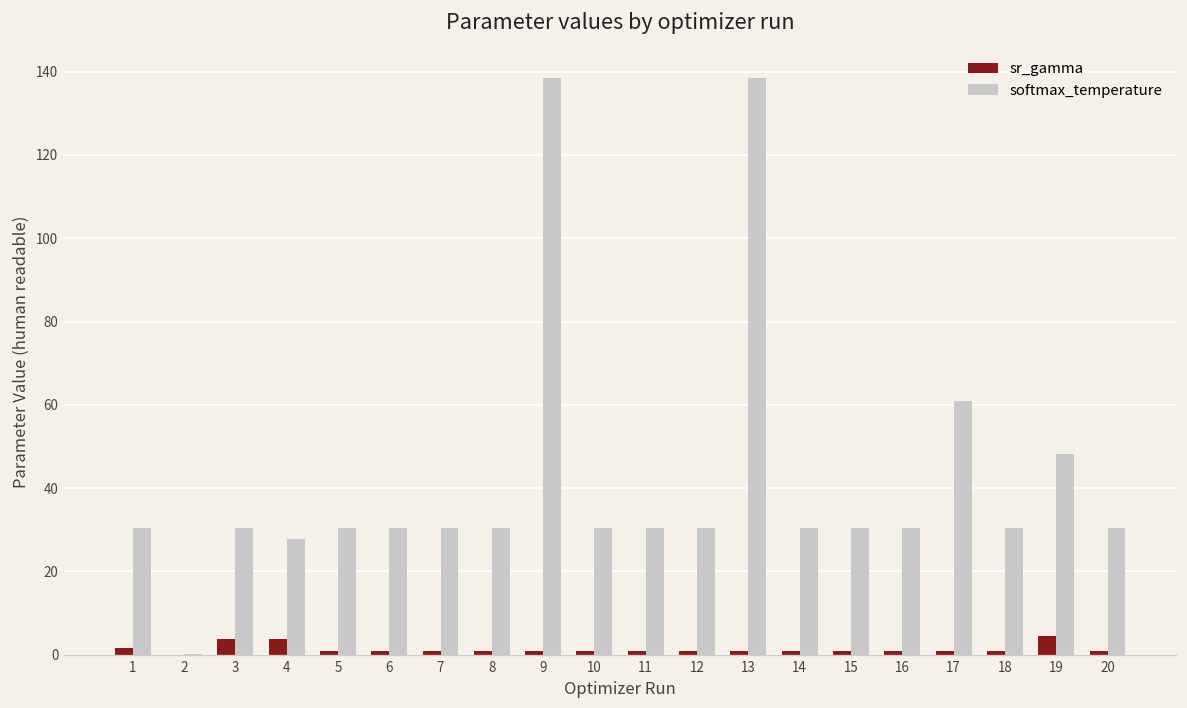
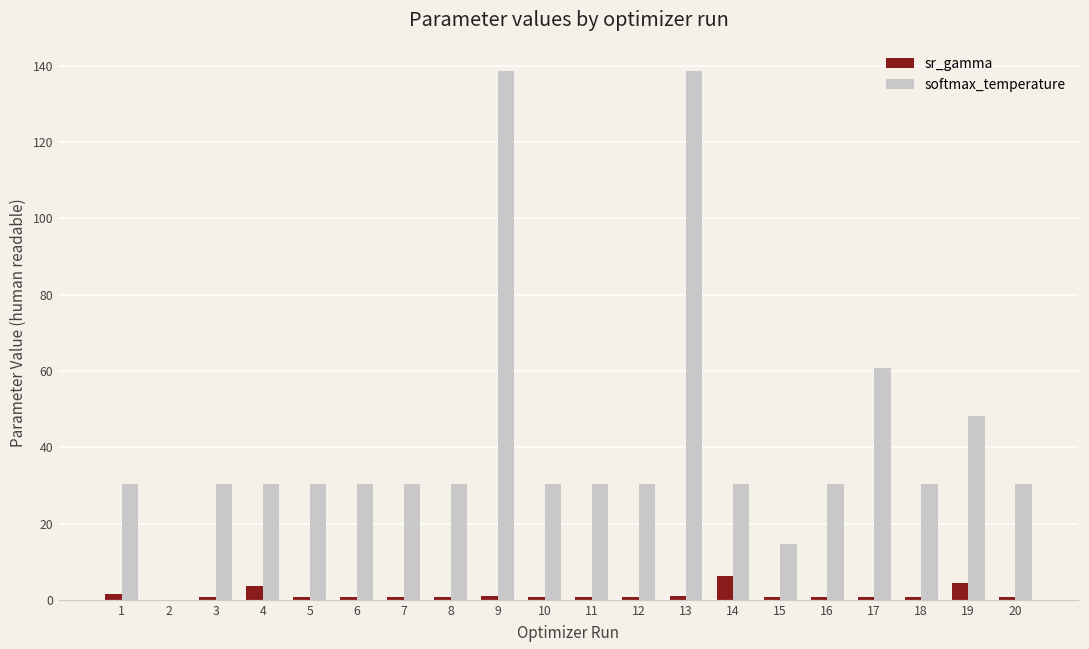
  {
    "sr_gamma": {
      "1": 2,
-     "3": 4,
+     "3": 1,
      "4": 4,
      "5": 1,
      "6": 1,
      "7": 1,
      "8": 1,
      "9": 1,
      "10": 1,
      "11": 1,
      "12": 1,
      "13": 1,
-     "14": 1,
+     "14": 6,
      "15": 1,
      "16": 1,
      "17": 1,
      "18": 1,
      "19": 5,
      "20": 1
    },
    "softmax_temperature": {
      "1": 30,
      "3": 30,
-     "4": 28,
+     "4": 30,
      "5": 30,
      "6": 30,
      "7": 30,
      "8": 30,
      "9": 139,
      "10": 30,
      "11": 30,
      "12": 30,
      "13": 139,
      "14": 30,
-     "15": 30,
+     "15": 15,
      "16": 30,
      "17": 61,
      "18": 30,
      "19": 48,
      "20": 30
    }
  }
